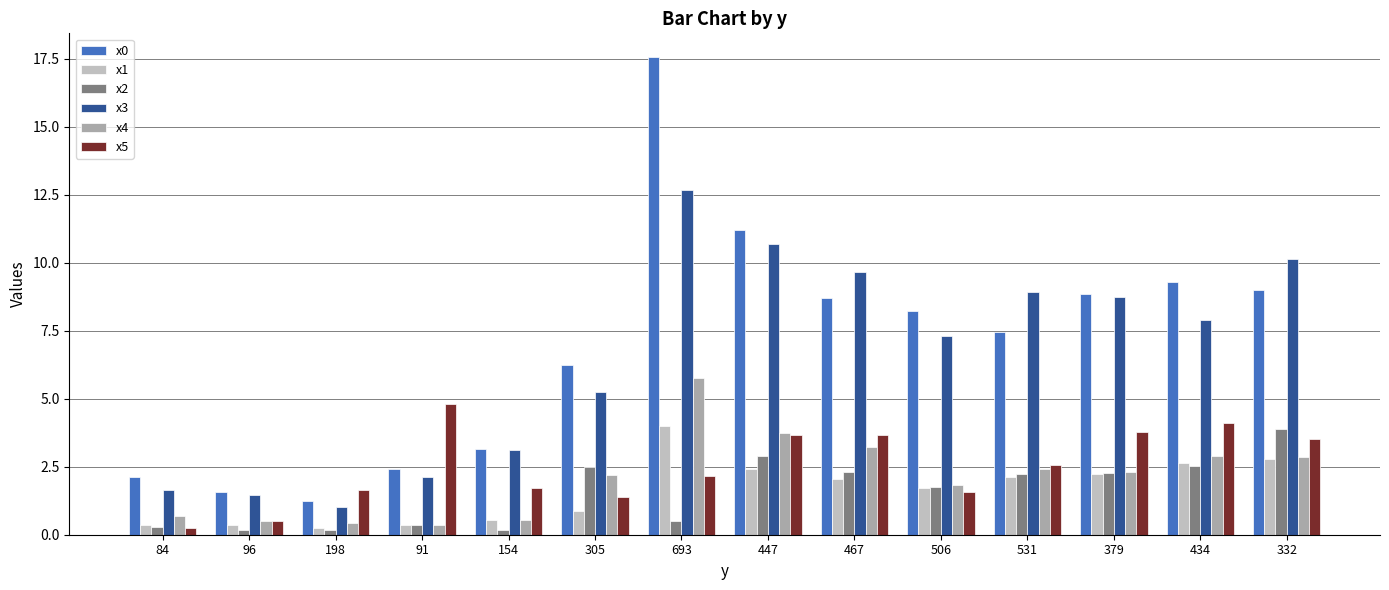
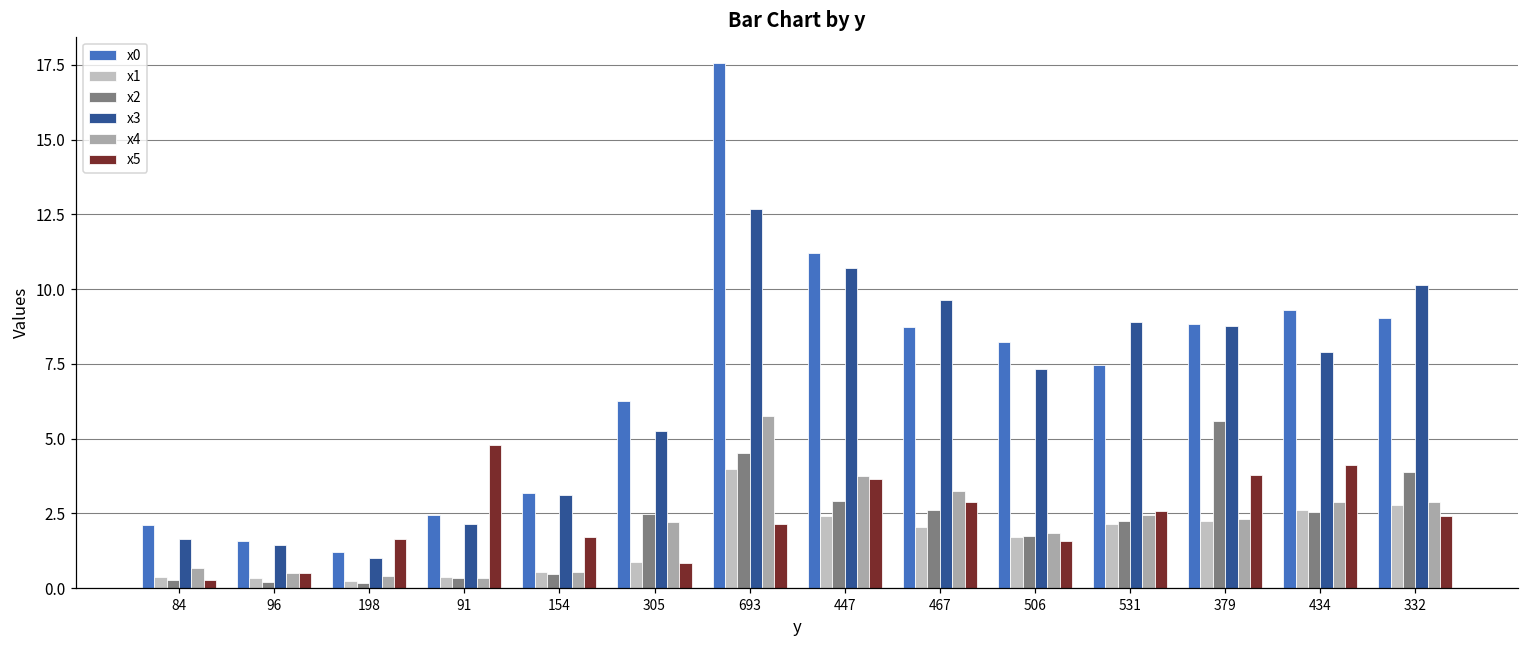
  {
    "x2": {
      "84": 0.3,
      "96": 0.2,
      "198": 0.2,
      "91": 0.4,
-     "154": 0.2,
+     "154": 0.5,
      "305": 2.5,
-     "693": 0.5,
+     "693": 4.5,
      "447": 2.9,
-     "467": 2.3,
+     "467": 2.6,
      "506": 1.8,
      "531": 2.2,
-     "379": 2.3,
+     "379": 5.6,
      "434": 2.5,
      "332": 3.9
    },
    "x5": {
      "84": 0.3,
      "96": 0.5,
      "198": 1.6,
      "91": 4.8,
      "154": 1.7,
-     "305": 1.4,
+     "305": 0.9,
      "693": 2.1,
      "447": 3.7,
-     "467": 3.7,
+     "467": 2.9,
      "506": 1.6,
      "531": 2.6,
      "379": 3.8,
      "434": 4.1,
-     "332": 3.5
+     "332": 2.4
    }
  }
